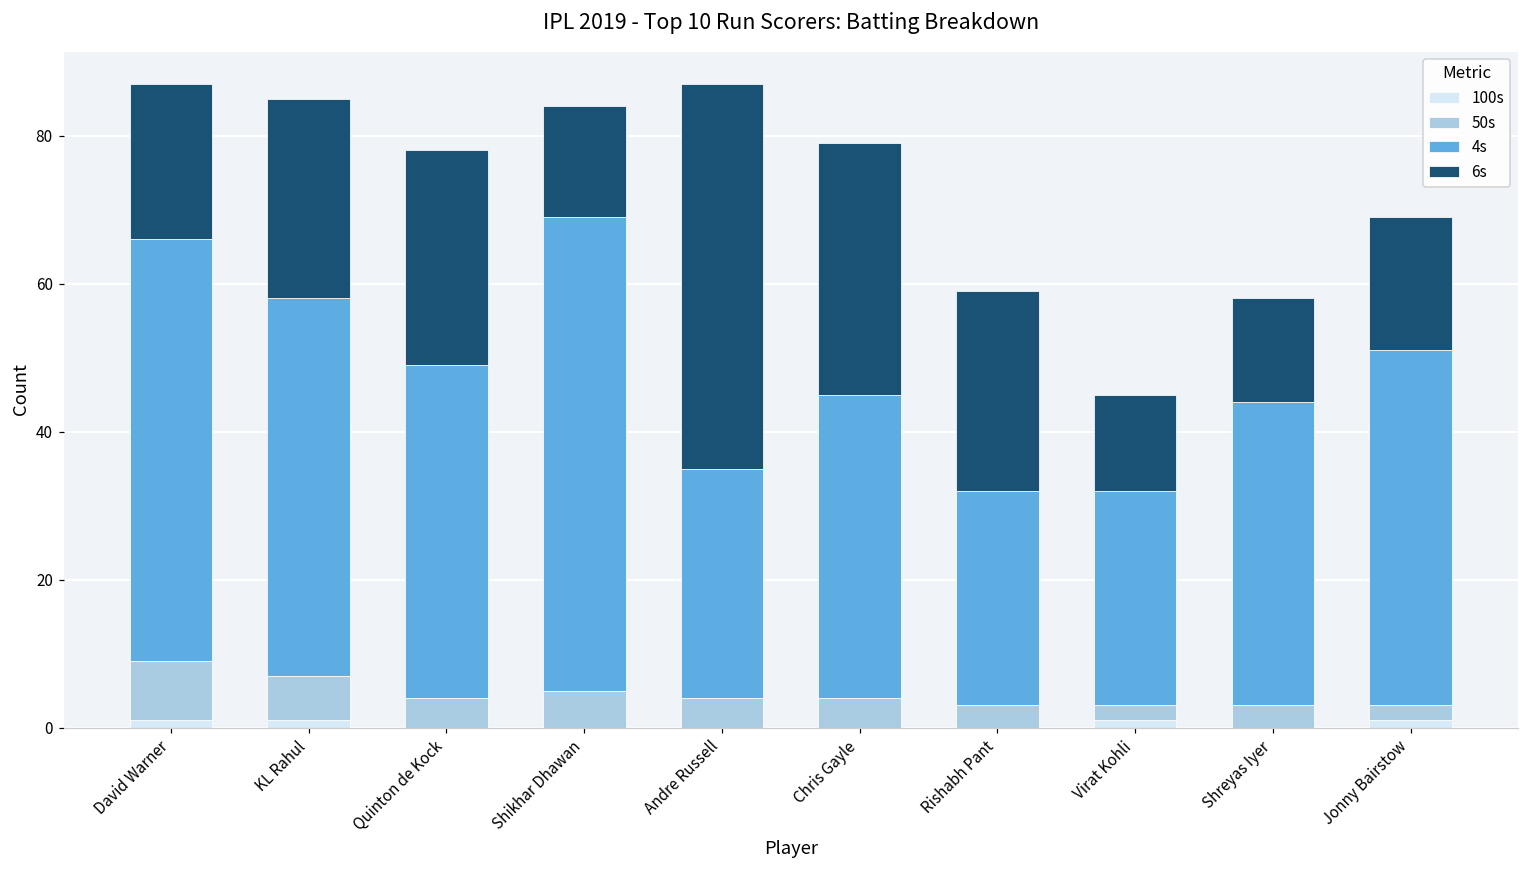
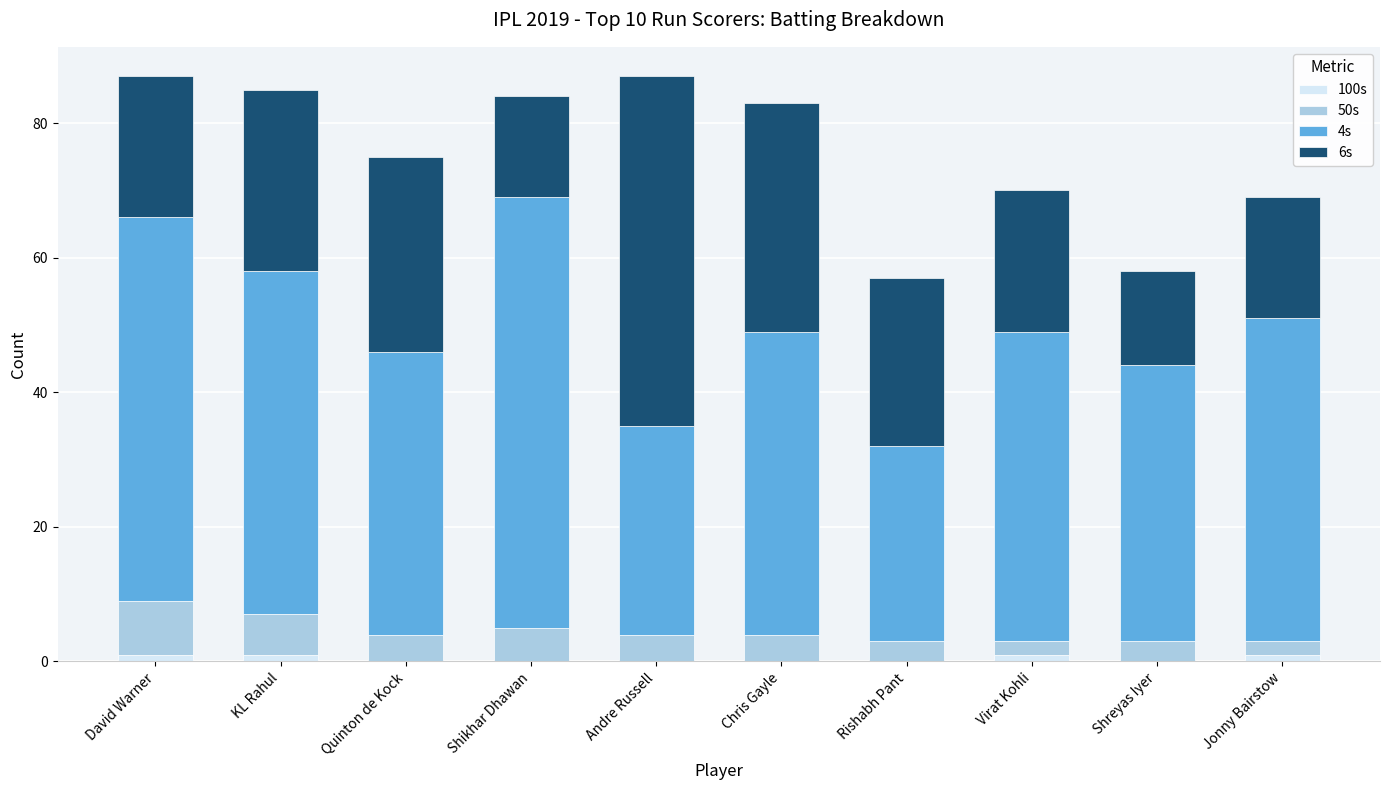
  {
    "4s": {
      "David Warner": 57,
      "KL Rahul": 51,
-     "Quinton de Kock": 45,
+     "Quinton de Kock": 42,
      "Shikhar Dhawan": 64,
      "Andre Russell": 31,
-     "Chris Gayle": 41,
+     "Chris Gayle": 45,
      "Rishabh Pant": 29,
-     "Virat Kohli": 29,
+     "Virat Kohli": 46,
      "Shreyas Iyer": 41,
      "Jonny Bairstow": 48
    },
    "6s": {
      "David Warner": 21,
      "KL Rahul": 27,
      "Quinton de Kock": 29,
      "Shikhar Dhawan": 15,
      "Andre Russell": 52,
      "Chris Gayle": 34,
-     "Rishabh Pant": 27,
-     "Virat Kohli": 13,
+     "Rishabh Pant": 25,
+     "Virat Kohli": 21,
      "Shreyas Iyer": 14,
      "Jonny Bairstow": 18
    }
  }
